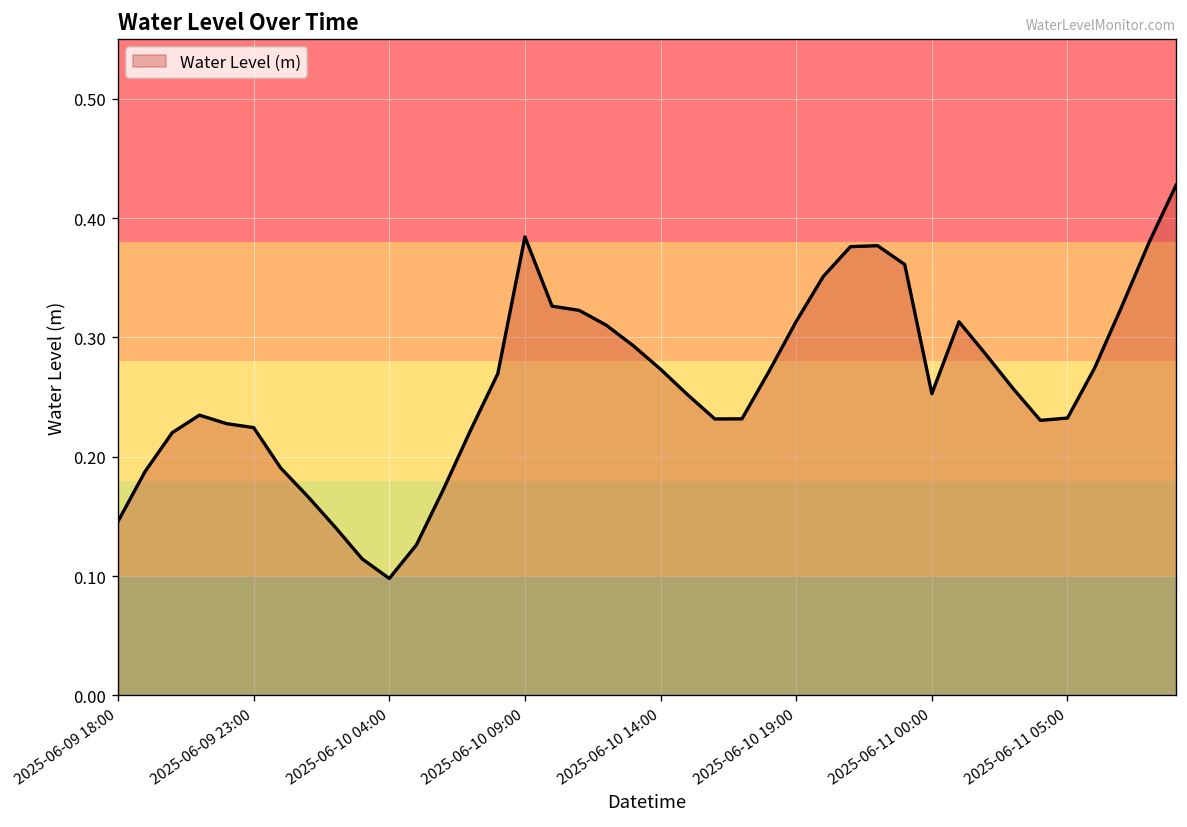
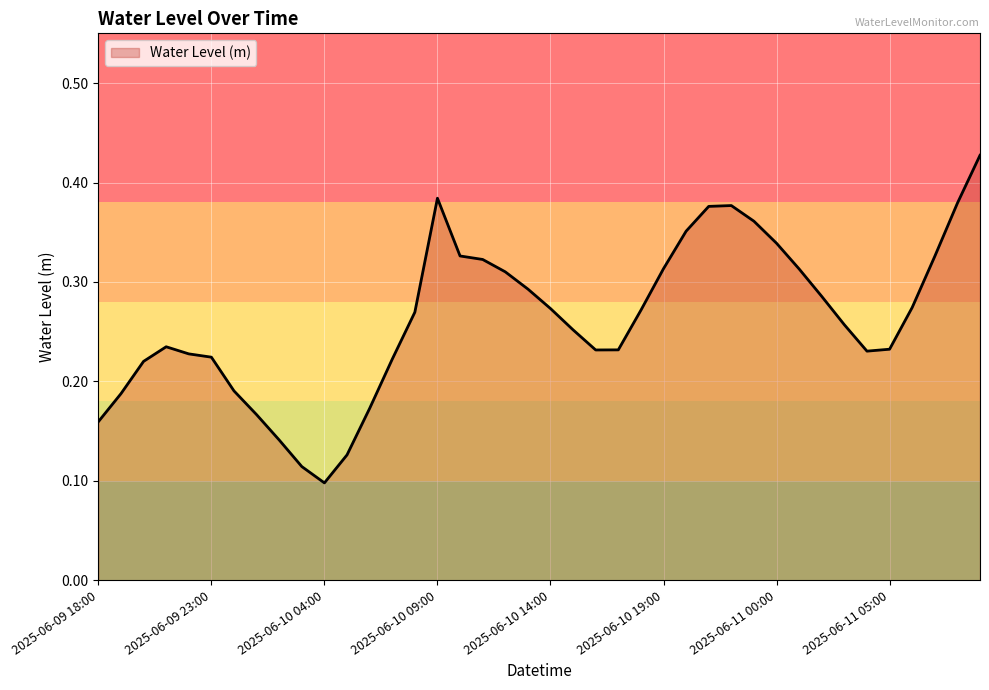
  {
-   "2025-06-09 18:00": 0.15,
+   "2025-06-09 18:00": 0.16,
    "2025-06-09 23:00": 0.22,
    "2025-06-10 04:00": 0.10,
    "2025-06-10 09:00": 0.38,
    "2025-06-10 14:00": 0.27,
    "2025-06-10 19:00": 0.31,
-   "2025-06-11 00:00": 0.25,
+   "2025-06-11 00:00": 0.34,
    "2025-06-11 05:00": 0.23
  }
